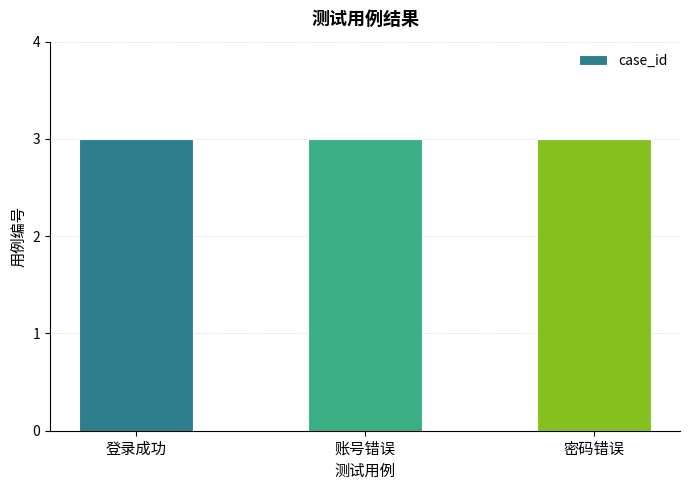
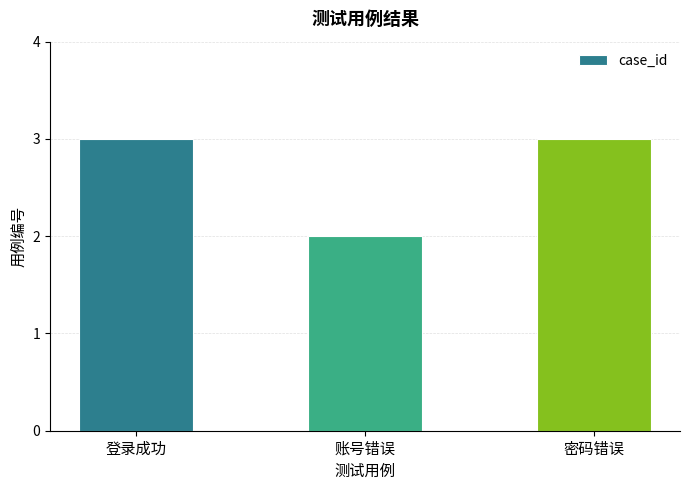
  {
    "登录成功": 3,
-   "账号错误": 3,
+   "账号错误": 2,
    "密码错误": 3
  }
